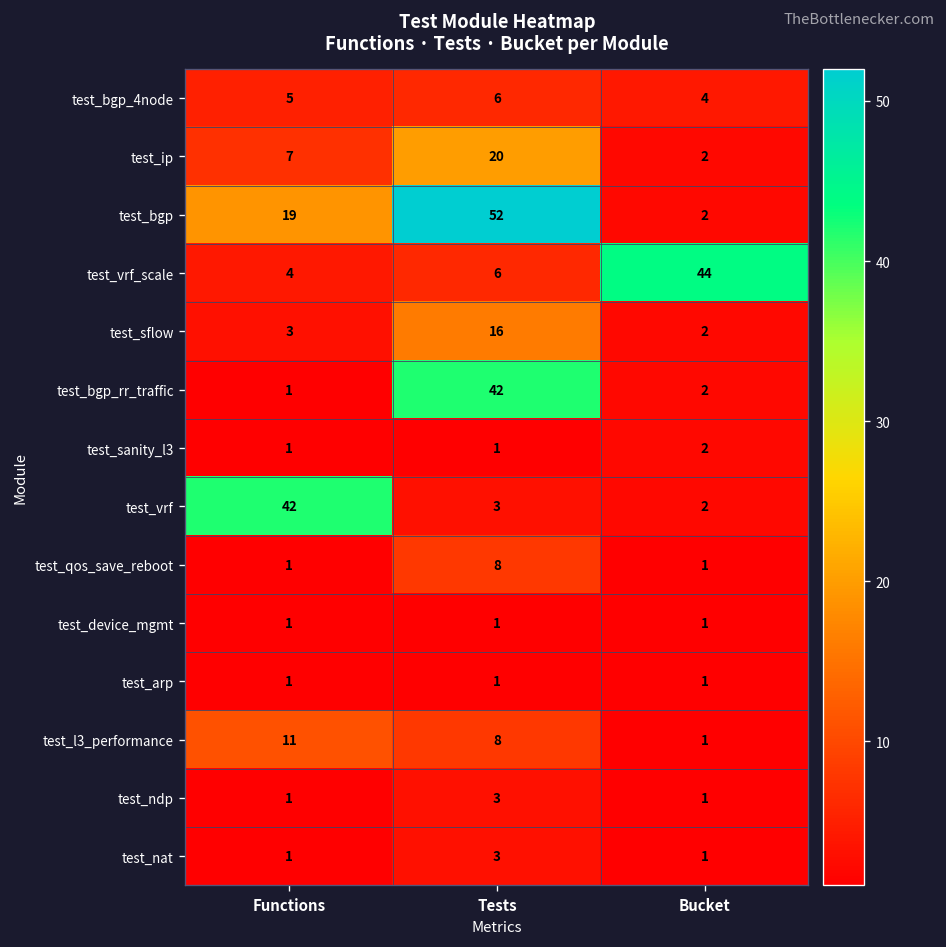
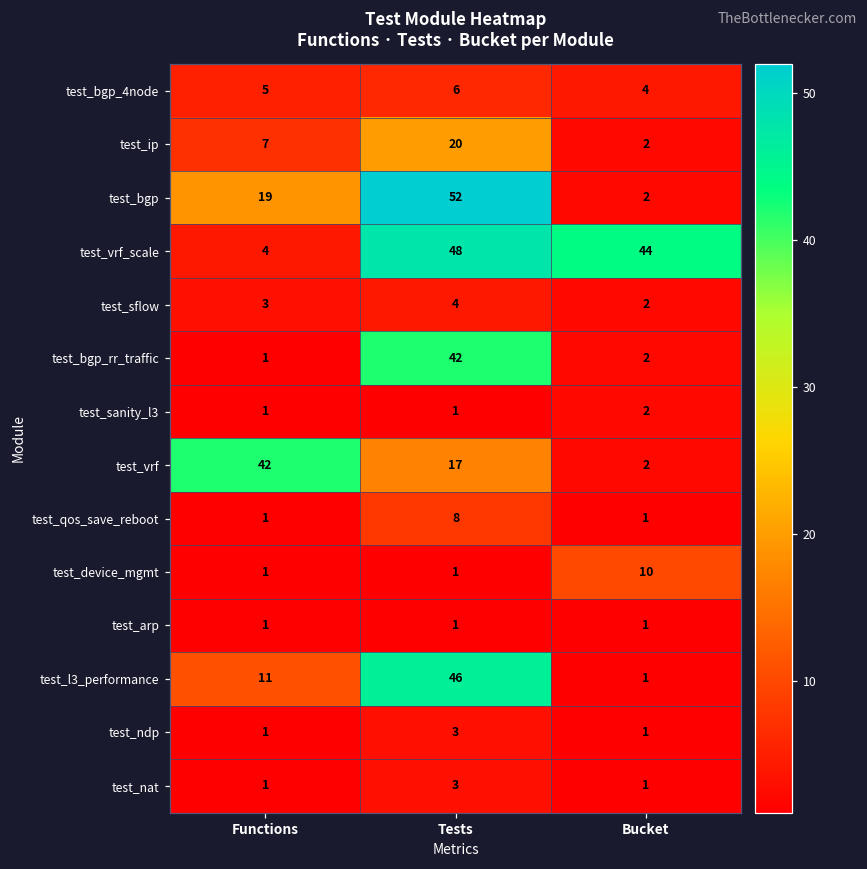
  {
    "test_bgp_4node": {
      "Functions": 5,
      "Tests": 6,
      "Bucket": 4
    },
    "test_ip": {
      "Functions": 7,
      "Tests": 20,
      "Bucket": 2
    },
    "test_bgp": {
      "Functions": 19,
      "Tests": 52,
      "Bucket": 2
    },
    "test_vrf_scale": {
      "Functions": 4,
-     "Tests": 6,
+     "Tests": 48,
      "Bucket": 44
    },
    "test_sflow": {
      "Functions": 3,
-     "Tests": 16,
+     "Tests": 4,
      "Bucket": 2
    },
    "test_bgp_rr_traffic": {
      "Functions": 1,
      "Tests": 42,
      "Bucket": 2
    },
    "test_sanity_l3": {
      "Functions": 1,
      "Tests": 1,
      "Bucket": 2
    },
    "test_vrf": {
      "Functions": 42,
-     "Tests": 3,
+     "Tests": 17,
      "Bucket": 2
    },
    "test_qos_save_reboot": {
      "Functions": 1,
      "Tests": 8,
      "Bucket": 1
    },
    "test_device_mgmt": {
      "Functions": 1,
      "Tests": 1,
-     "Bucket": 1
+     "Bucket": 10
    },
    "test_arp": {
      "Functions": 1,
      "Tests": 1,
      "Bucket": 1
    },
    "test_l3_performance": {
      "Functions": 11,
-     "Tests": 8,
+     "Tests": 46,
      "Bucket": 1
    },
    "test_ndp": {
      "Functions": 1,
      "Tests": 3,
      "Bucket": 1
    },
    "test_nat": {
      "Functions": 1,
      "Tests": 3,
      "Bucket": 1
    }
  }
